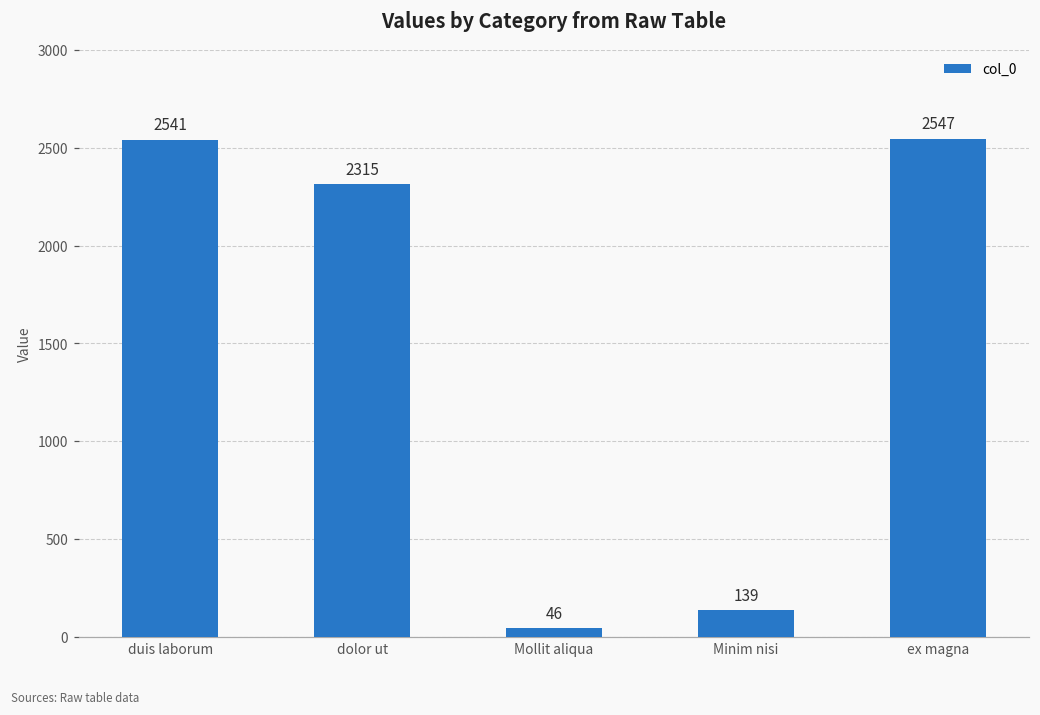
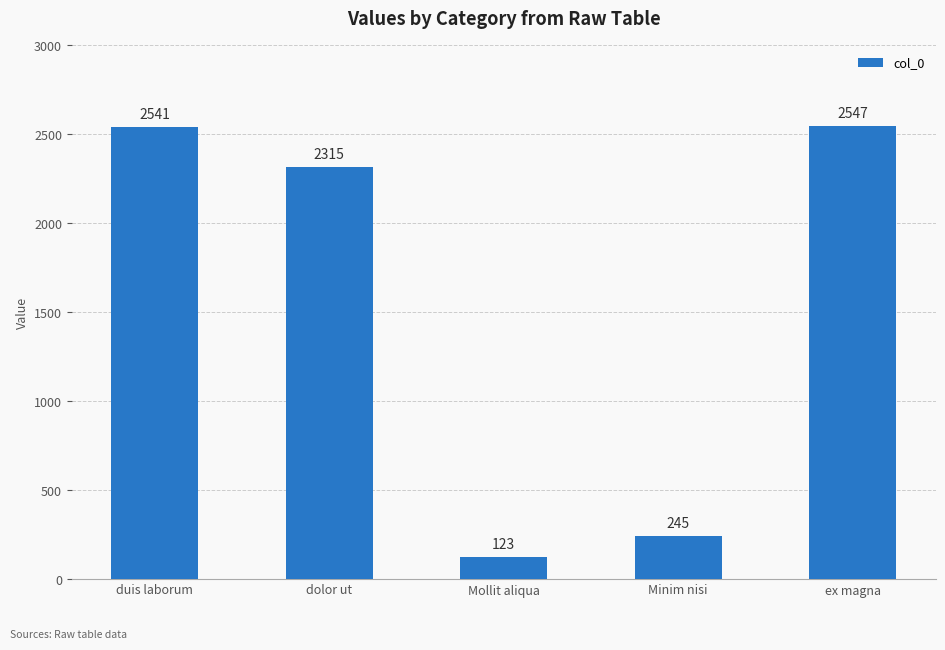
  {
    "duis laborum": 2541,
    "dolor ut": 2315,
-   "Mollit aliqua": 46,
-   "Minim nisi": 139,
+   "Mollit aliqua": 123,
+   "Minim nisi": 245,
    "ex magna": 2547
  }
